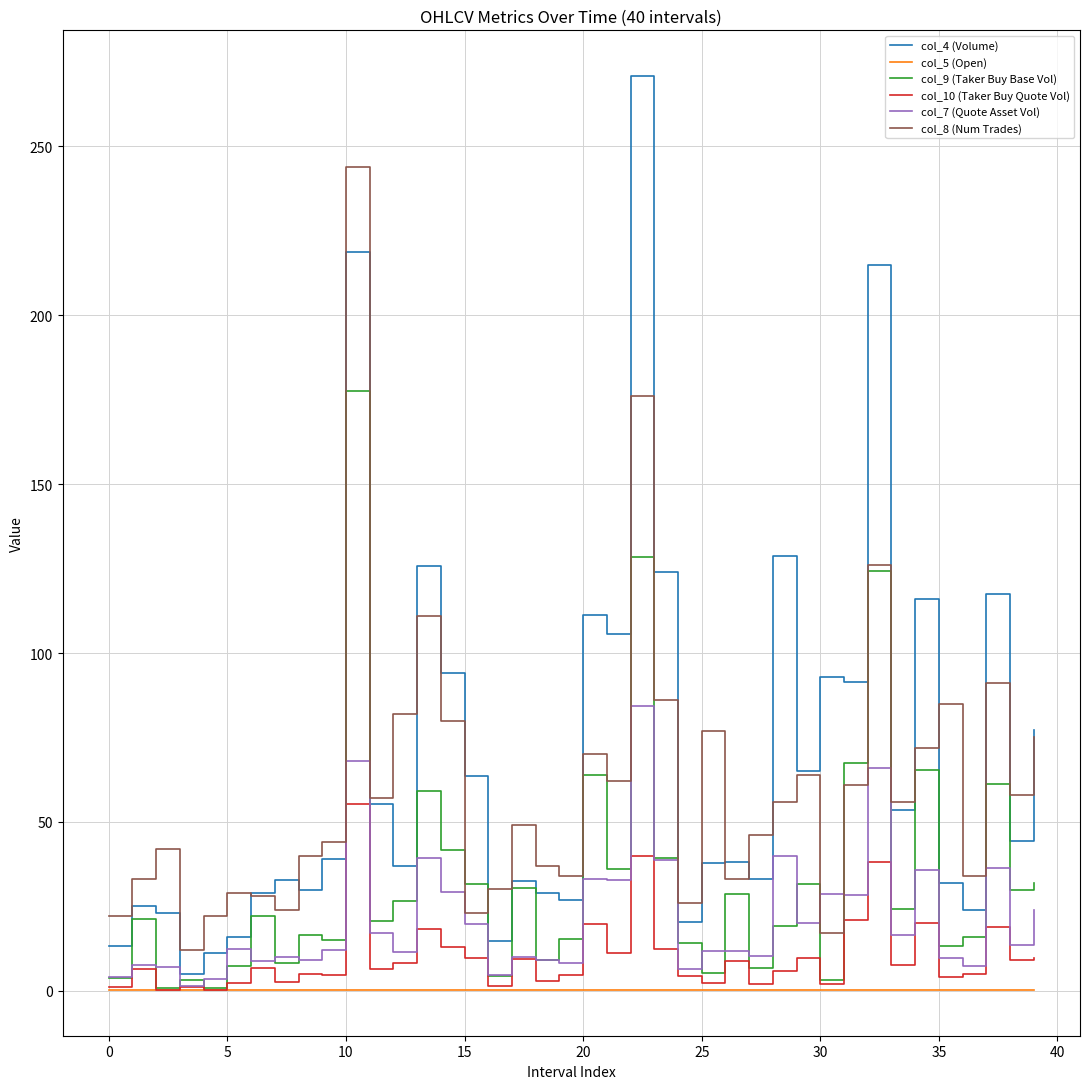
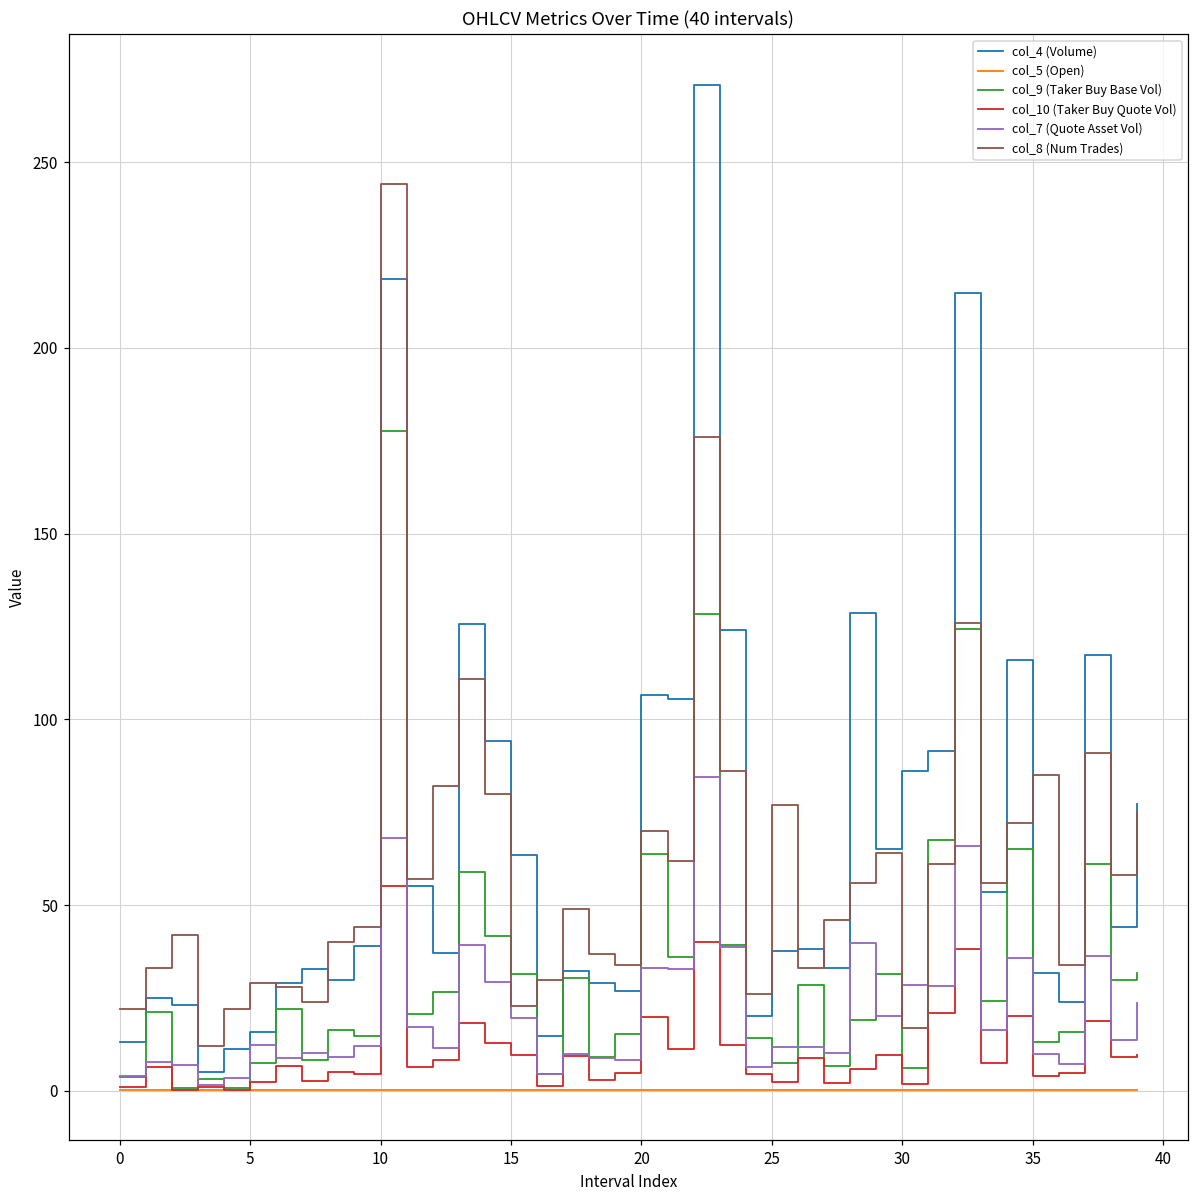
  {
    "col_4 (Volume)": {
      "0": 13,
      "5": 16,
      "10": 219,
      "15": 64,
-     "20": 111,
+     "20": 107,
      "25": 38,
-     "30": 93,
+     "30": 86,
      "35": 32
    },
    "col_5 (Open)": {
      "0": 0,
      "5": 0,
      "10": 0,
      "15": 0,
      "20": 0,
      "25": 0,
      "30": 0,
      "35": 0
    },
    "col_9 (Taker Buy Base Vol)": {
      "5": 7,
      "10": 178,
      "15": 32,
      "20": 64,
-     "25": 5,
-     "30": 3,
+     "25": 8,
+     "30": 6,
      "35": 13
    },
    "col_10 (Taker Buy Quote Vol)": {
      "0": 1,
      "5": 2,
      "10": 55,
      "15": 10,
      "20": 20,
      "25": 2,
      "30": 2,
      "35": 4
    },
    "col_7 (Quote Asset Vol)": {
      "5": 12,
      "10": 68,
      "15": 20,
      "20": 33,
      "25": 12,
      "30": 29,
      "35": 10
    },
    "col_8 (Num Trades)": {
      "0": 22,
      "5": 29,
      "10": 244,
      "15": 23,
      "20": 70,
      "25": 77,
      "30": 17,
      "35": 85
    }
  }
